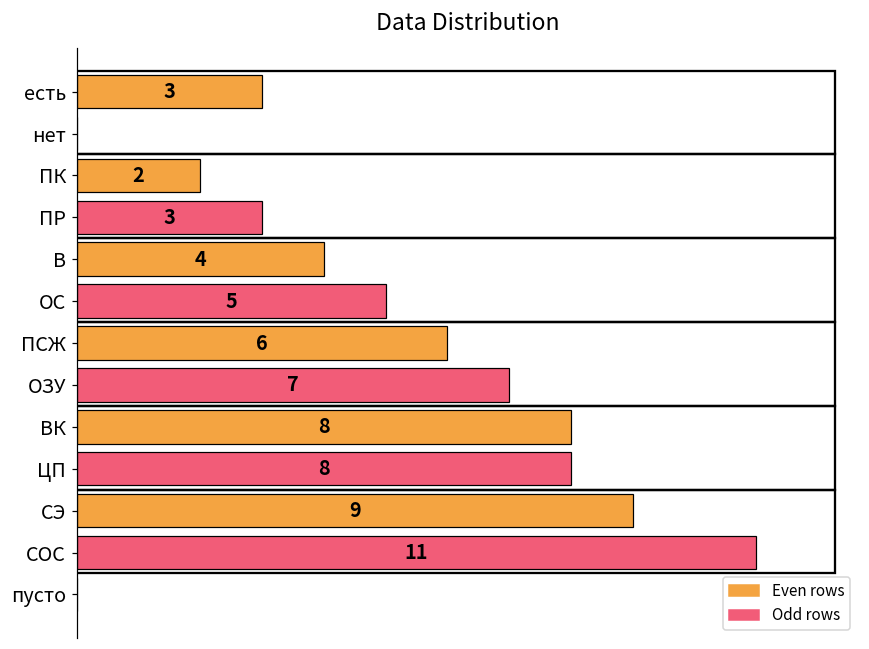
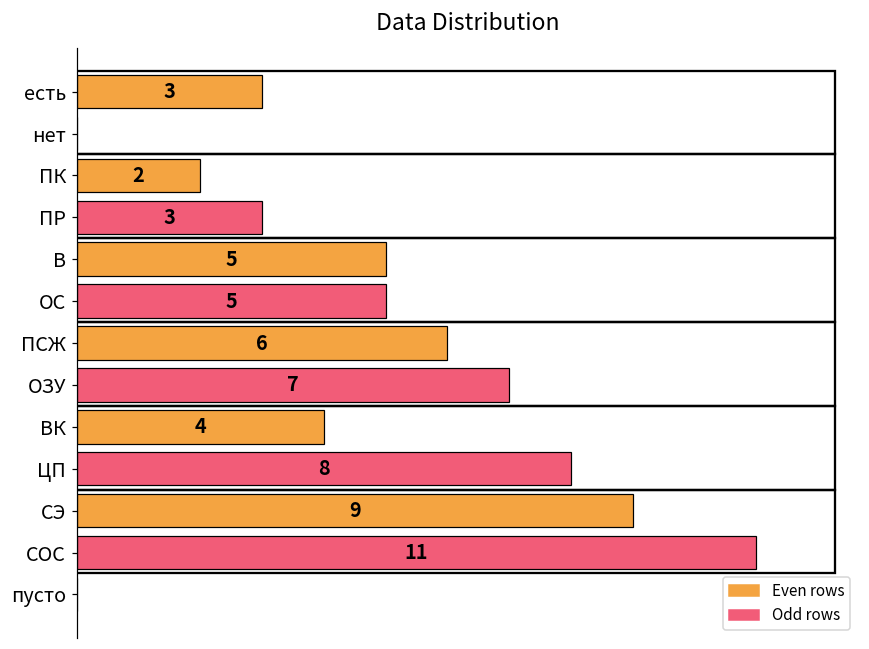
  {
    "есть": 3,
    "ПК": 2,
    "ПР": 3,
-   "В": 4,
+   "В": 5,
    "ОС": 5,
    "ПСЖ": 6,
    "ОЗУ": 7,
-   "ВК": 8,
+   "ВК": 4,
    "ЦП": 8,
    "СЭ": 9,
    "СОС": 11
  }
